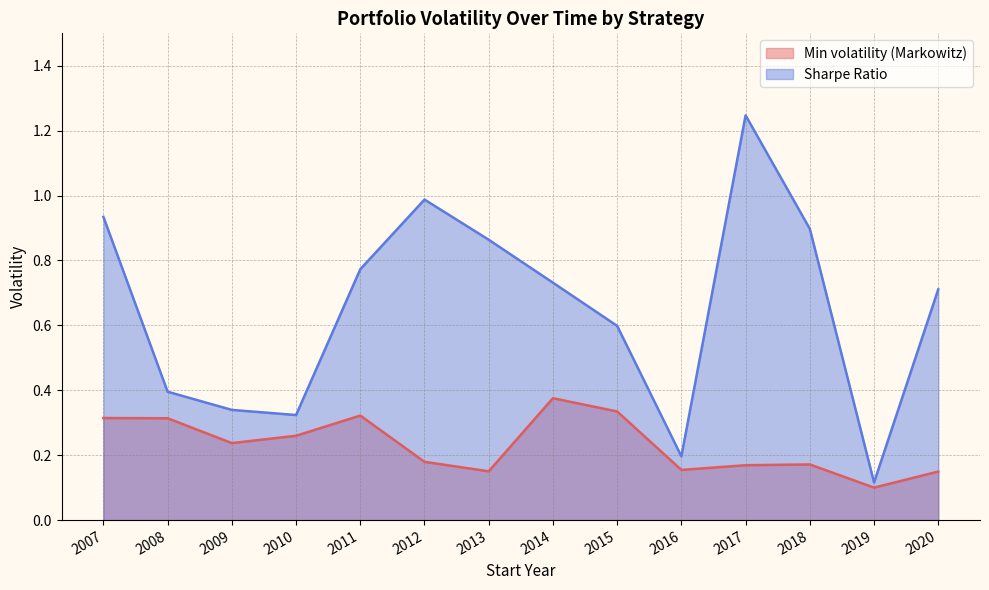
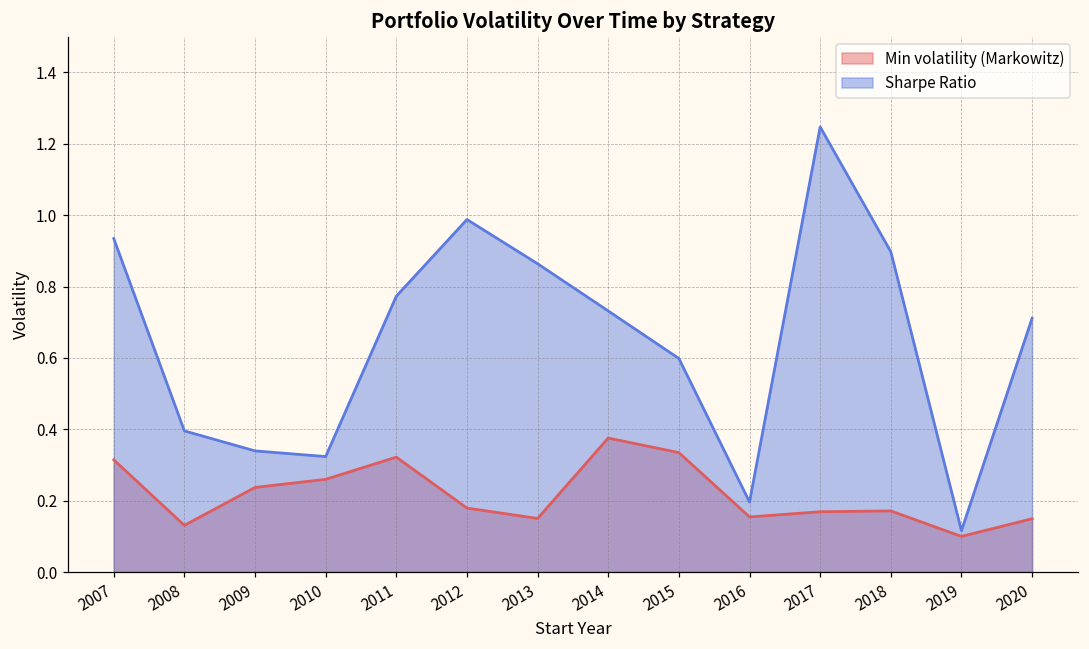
  {
    "Min volatility (Markowitz)": {
      "2007": 0.31,
-     "2008": 0.31,
+     "2008": 0.13,
      "2009": 0.24,
      "2010": 0.26,
      "2011": 0.32,
      "2012": 0.18,
      "2013": 0.15,
      "2014": 0.38,
      "2015": 0.33,
      "2016": 0.15,
      "2017": 0.17,
      "2018": 0.17,
      "2019": 0.10,
      "2020": 0.15
    },
    "Sharpe Ratio": {
      "2007": 0.93,
      "2008": 0.40,
      "2009": 0.34,
      "2010": 0.32,
      "2011": 0.77,
      "2012": 0.99,
      "2013": 0.86,
      "2014": 0.73,
      "2015": 0.60,
      "2016": 0.20,
      "2017": 1.25,
      "2018": 0.90,
      "2019": 0.12,
      "2020": 0.71
    }
  }
